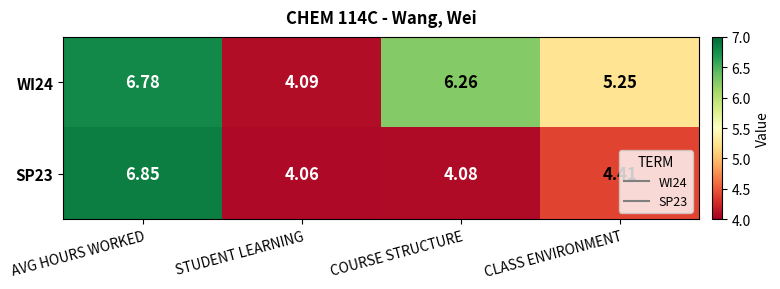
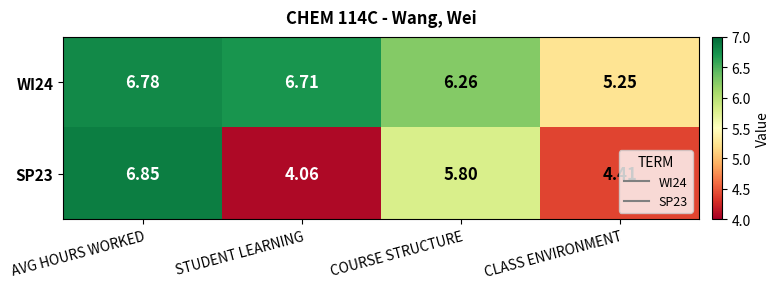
  {
    "WI24": {
      "AVG HOURS WORKED": 6.78,
-     "STUDENT LEARNING": 4.09,
+     "STUDENT LEARNING": 6.71,
      "COURSE STRUCTURE": 6.26,
      "CLASS ENVIRONMENT": 5.25
    },
    "SP23": {
      "AVG HOURS WORKED": 6.85,
      "STUDENT LEARNING": 4.06,
-     "COURSE STRUCTURE": 4.08
+     "COURSE STRUCTURE": 5.80
    }
  }
